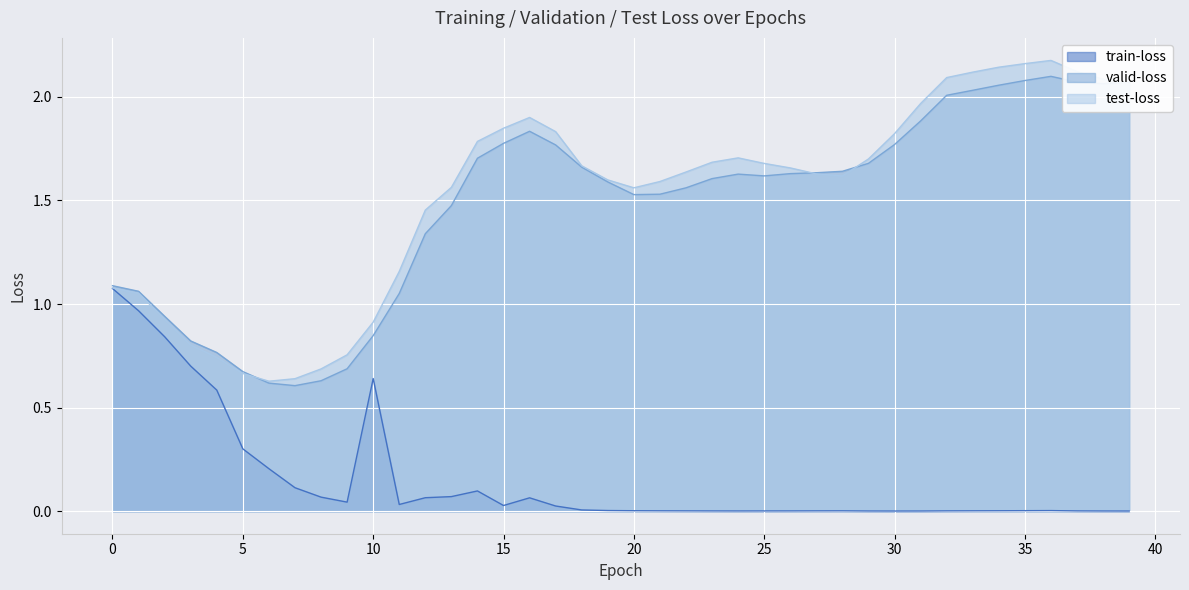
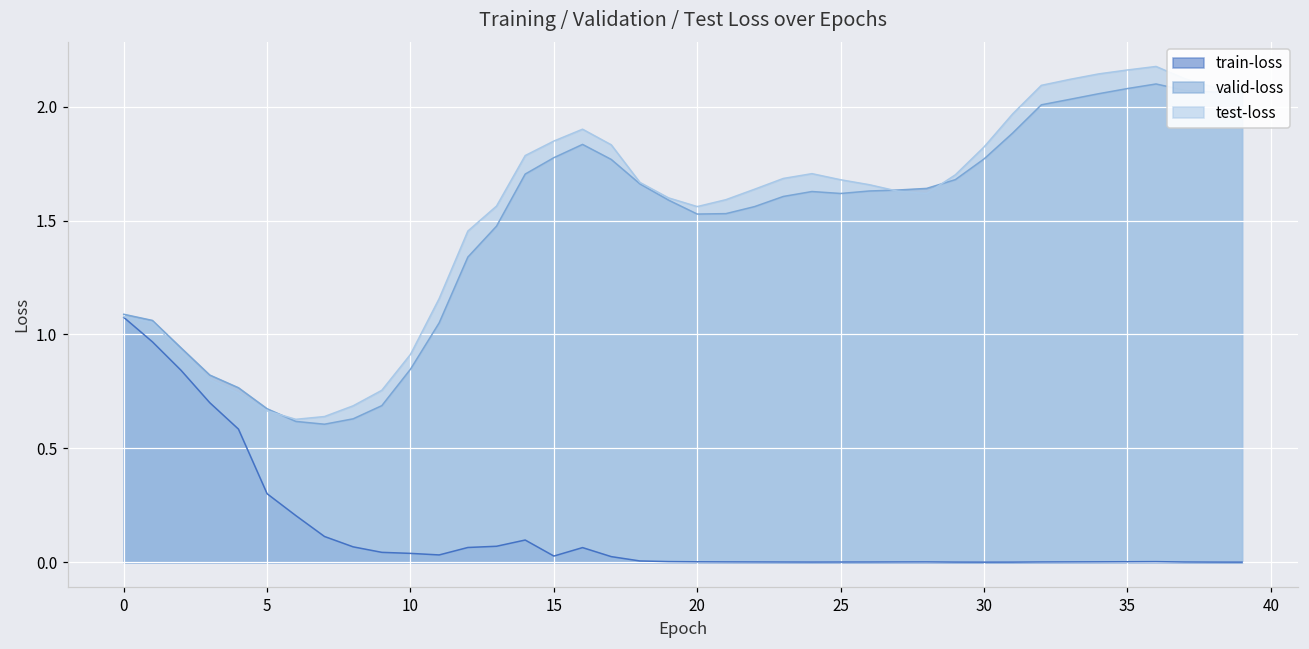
  {
    "train-loss": {
      "5": 0.30,
-     "10": 0.64,
+     "10": 0.04,
      "15": 0.03,
      "20": 0.00,
      "25": 0.00,
      "30": 0.00,
      "35": 0.00
    }
  }
